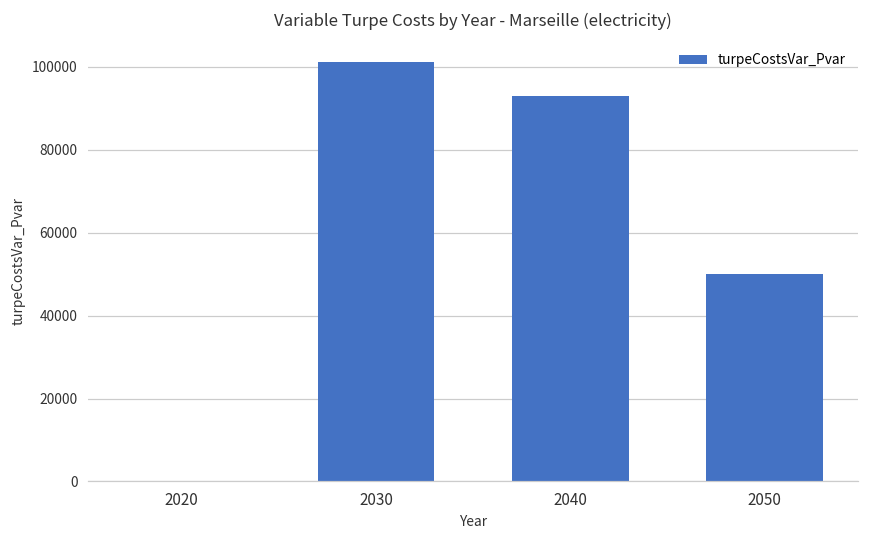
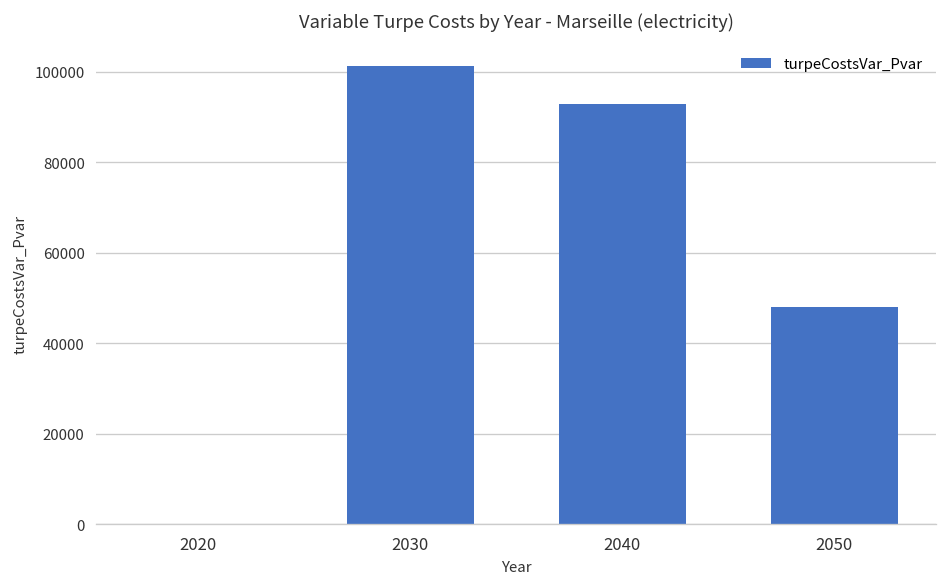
  {
    "2020": 0,
    "2030": 101000,
    "2040": 93000,
-   "2050": 50000
+   "2050": 48000
  }
